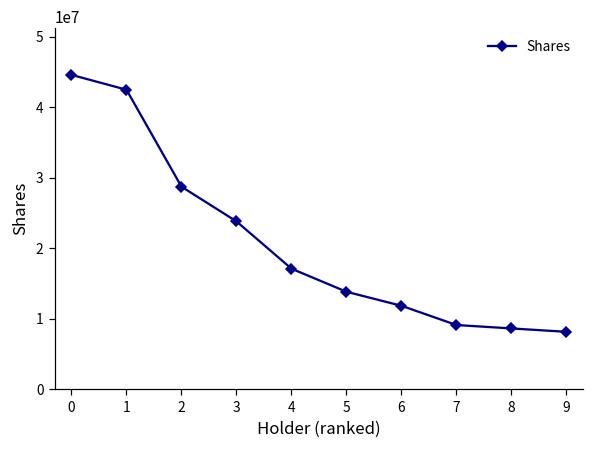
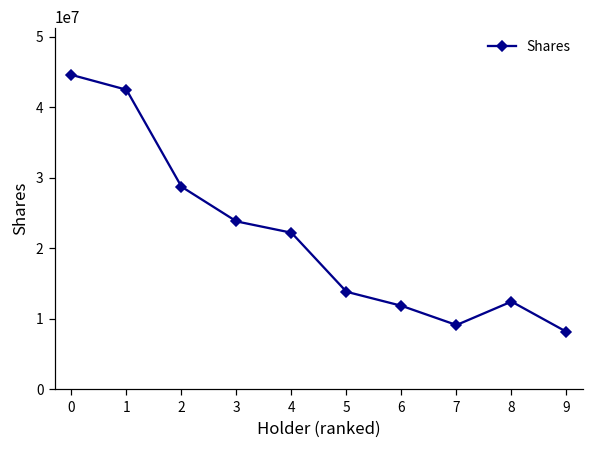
  {
    "0": 45000000,
    "1": 42000000,
    "2": 29000000,
    "3": 24000000,
-   "4": 17000000,
+   "4": 22000000,
    "5": 14000000,
    "6": 12000000,
    "7": 9000000,
-   "8": 9000000,
+   "8": 12000000,
    "9": 8000000
  }
